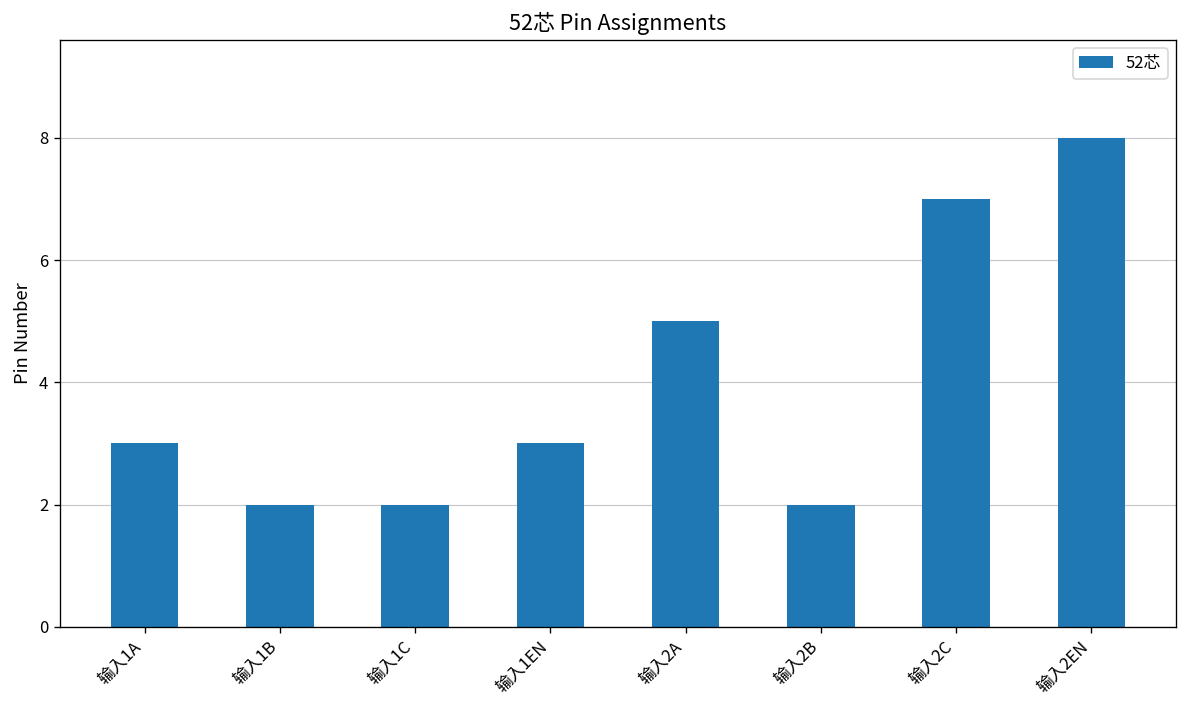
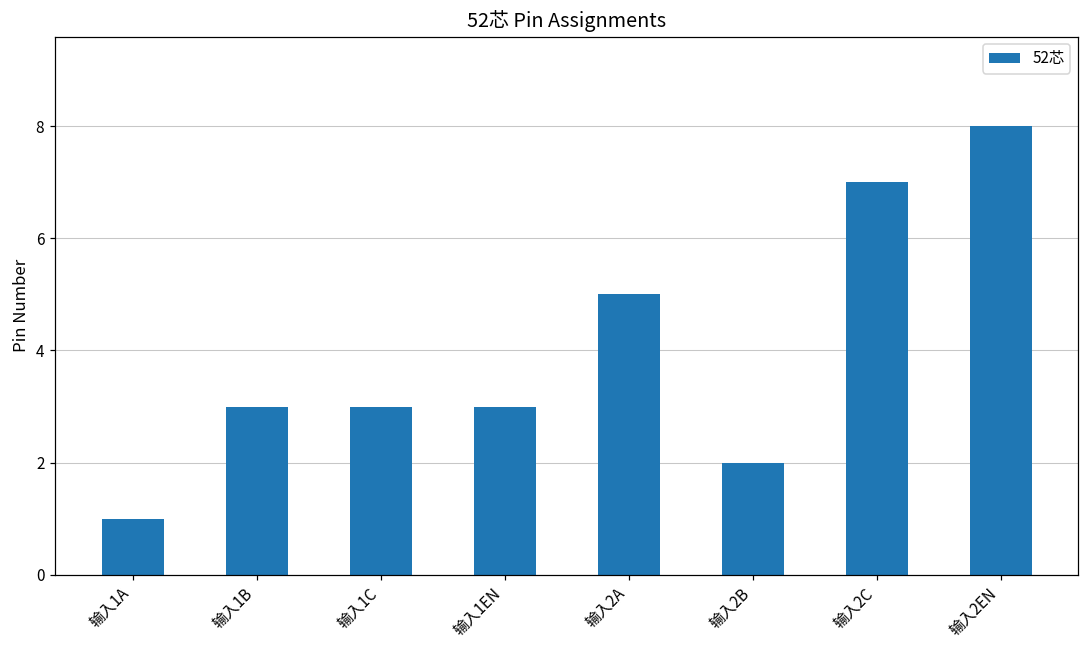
  {
-   "输入1A": 3,
-   "输入1B": 2,
-   "输入1C": 2,
+   "输入1A": 1,
+   "输入1B": 3,
+   "输入1C": 3,
    "输入1EN": 3,
    "输入2A": 5,
    "输入2B": 2,
    "输入2C": 7,
    "输入2EN": 8
  }
